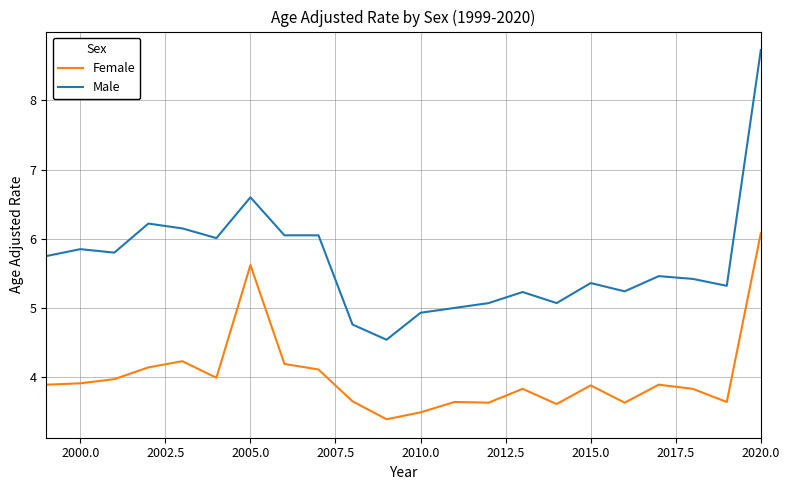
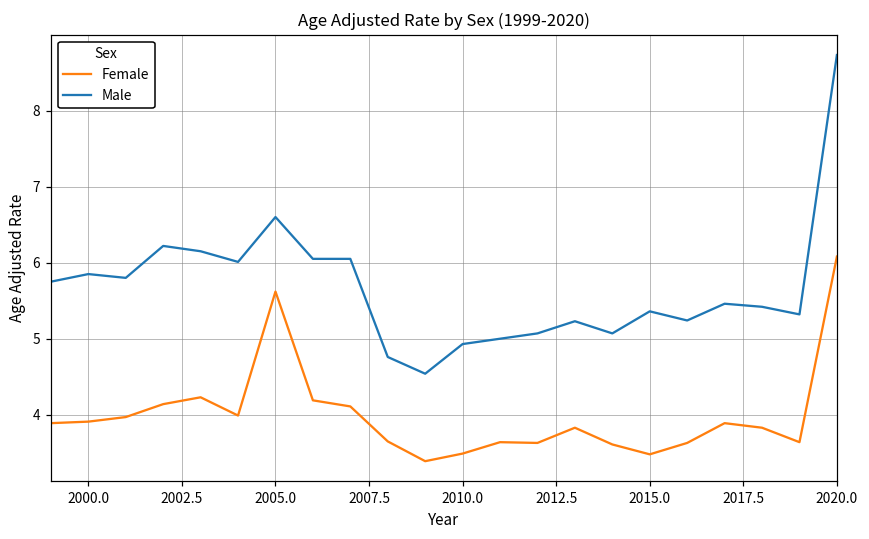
  {
    "Female": {
      "2000.0": 3.9,
      "2005.0": 5.6,
      "2010.0": 3.5,
-     "2015.0": 3.9,
+     "2015.0": 3.5,
      "2020.0": 6.1
    },
    "Male": {
      "2000.0": 5.9,
      "2005.0": 6.6,
      "2010.0": 4.9,
      "2015.0": 5.4,
      "2020.0": 8.7
    }
  }
